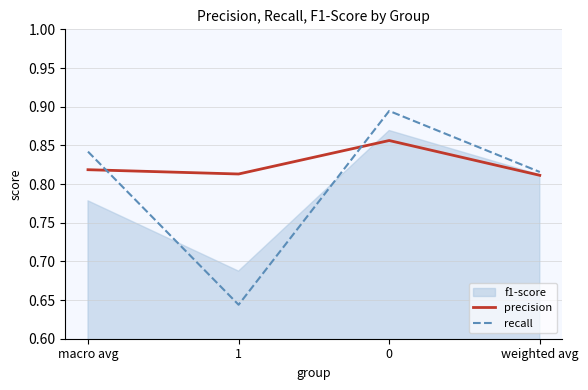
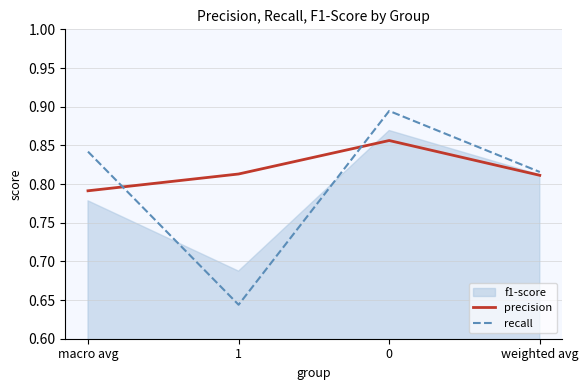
  {
    "precision": {
-     "macro avg": 0.82,
+     "macro avg": 0.79,
      "1": 0.81,
      "0": 0.86
    },
    "f1-score": {
      "macro avg": 0.78,
      "1": 0.69,
      "0": 0.87
    },
    "recall": {
      "macro avg": 0.84,
      "1": 0.64,
      "0": 0.89,
      "weighted avg": 0.82
    }
  }
